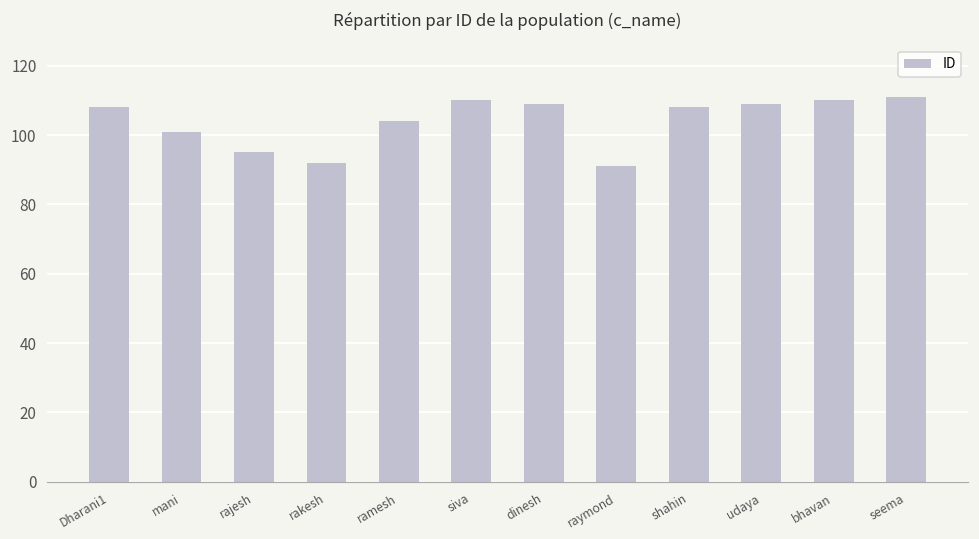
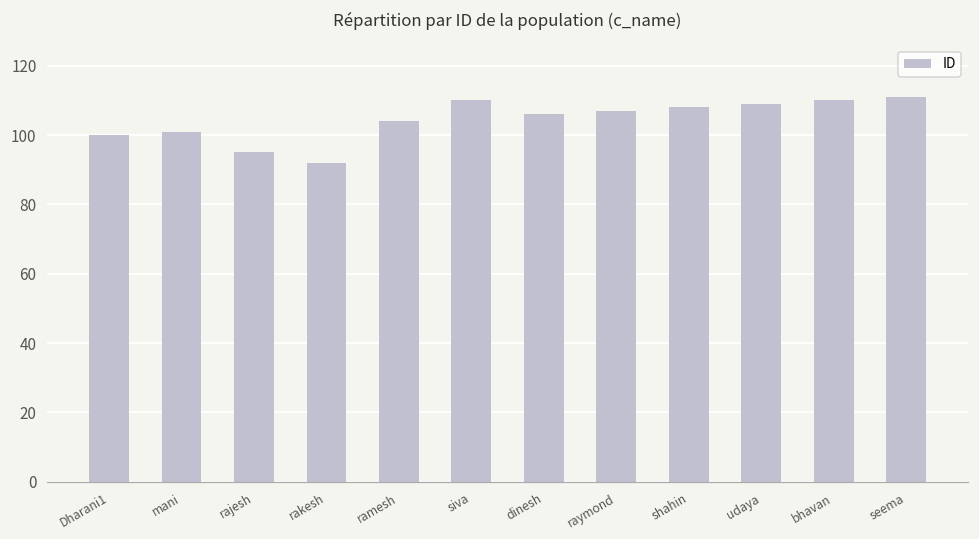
  {
-   "Dharani1": 108,
+   "Dharani1": 100,
    "mani": 101,
    "rajesh": 95,
    "rakesh": 92,
    "ramesh": 104,
    "siva": 110,
-   "dinesh": 109,
-   "raymond": 91,
+   "dinesh": 106,
+   "raymond": 107,
    "shahin": 108,
    "udaya": 109,
    "bhavan": 110,
    "seema": 111
  }
